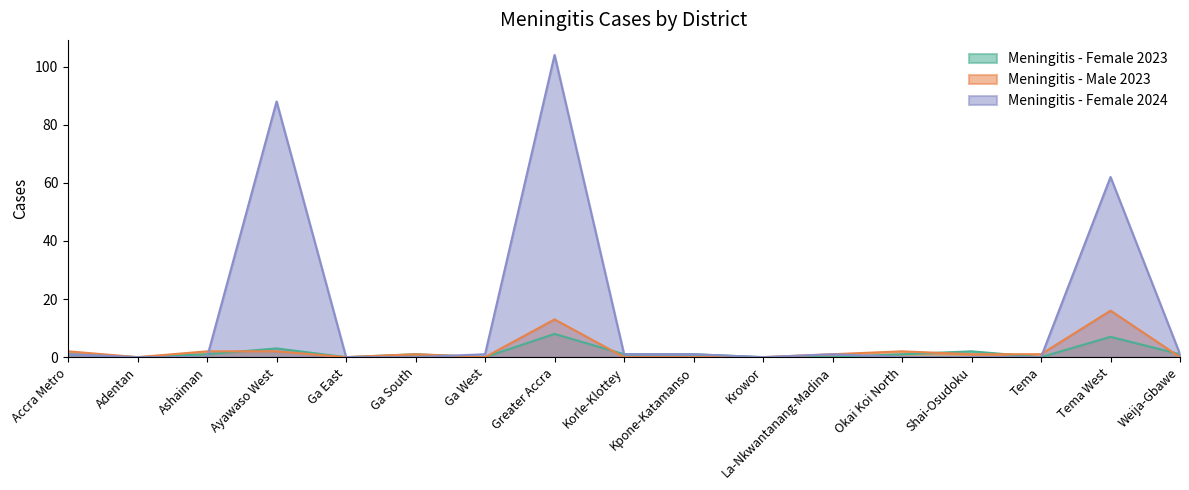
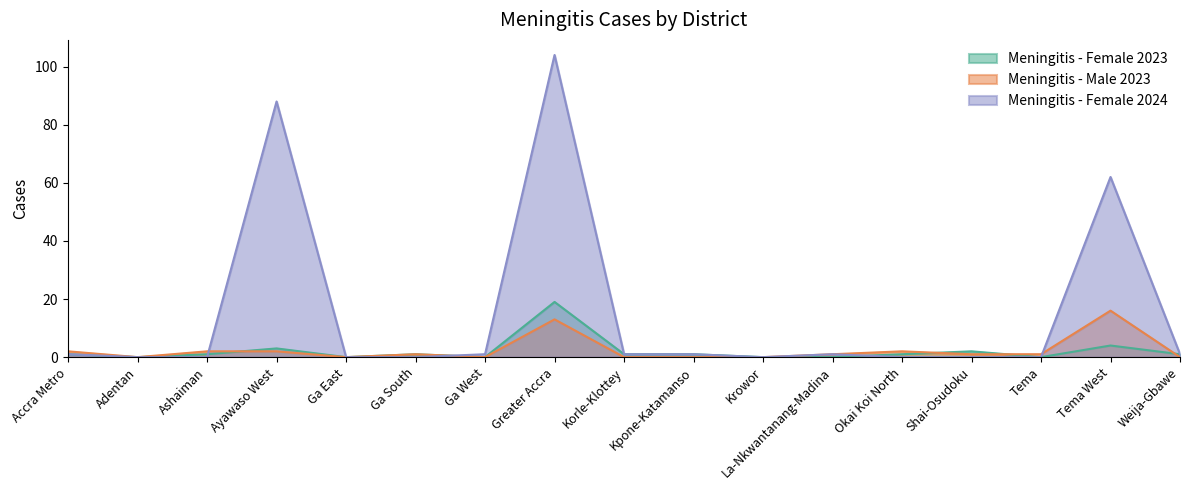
  {
    "Meningitis - Female 2023": {
      "Ashaiman": 1,
      "Ayawaso West": 3,
-     "Greater Accra": 8,
+     "Greater Accra": 19,
      "La-Nkwantanang-Madina": 0,
      "Okai Koi North": 1,
      "Shai-Osudoku": 2,
-     "Tema West": 7
+     "Tema West": 4
    },
    "Meningitis - Male 2023": {
      "Accra Metro": 2,
      "Ashaiman": 2,
      "Ayawaso West": 2,
      "Greater Accra": 13,
      "Korle-Klottey": 0,
      "Kpone-Katamanso": 0,
      "Okai Koi North": 2,
      "Shai-Osudoku": 1,
      "Tema": 1,
      "Tema West": 16,
      "Weija-Gbawe": 0
    },
    "Meningitis - Female 2024": {
      "Ashaiman": 0,
      "Ayawaso West": 88,
      "Ga South": 0,
      "Ga West": 1,
      "Greater Accra": 104,
      "Okai Koi North": 0,
      "Shai-Osudoku": 0,
      "Tema West": 62
    }
  }
